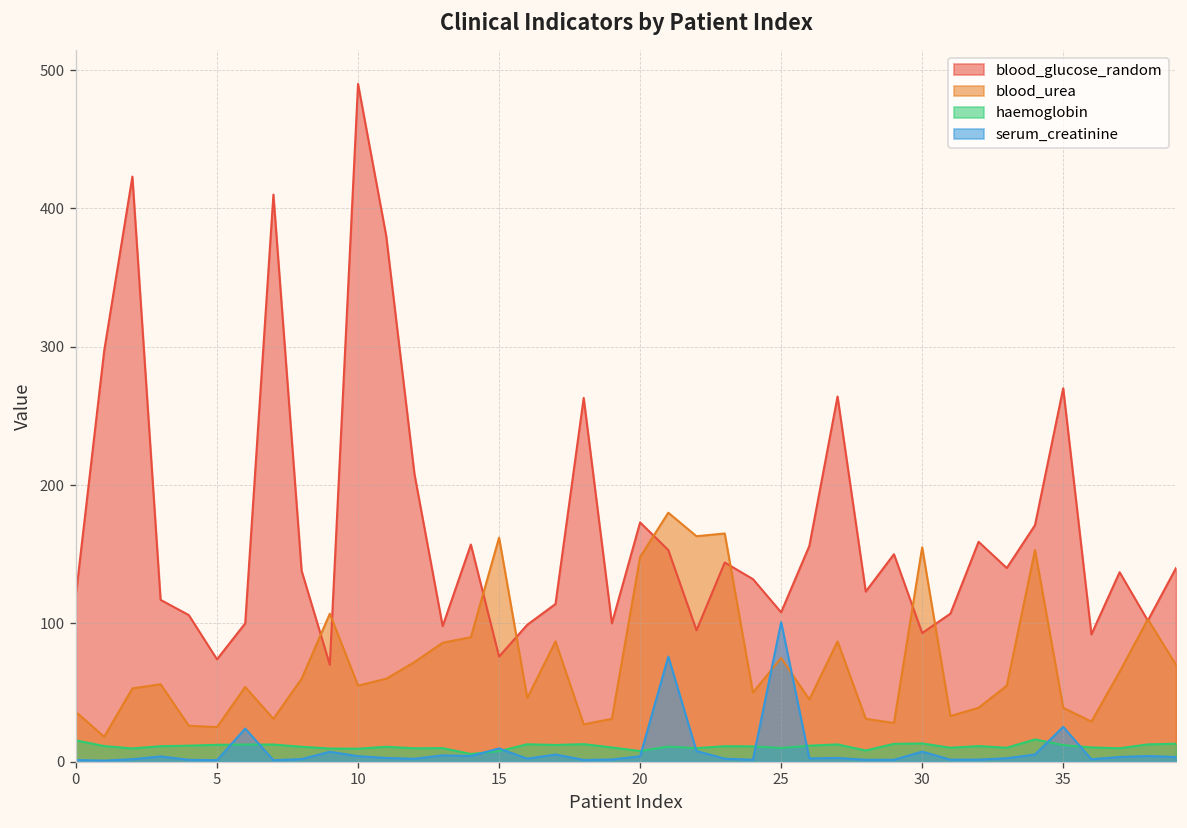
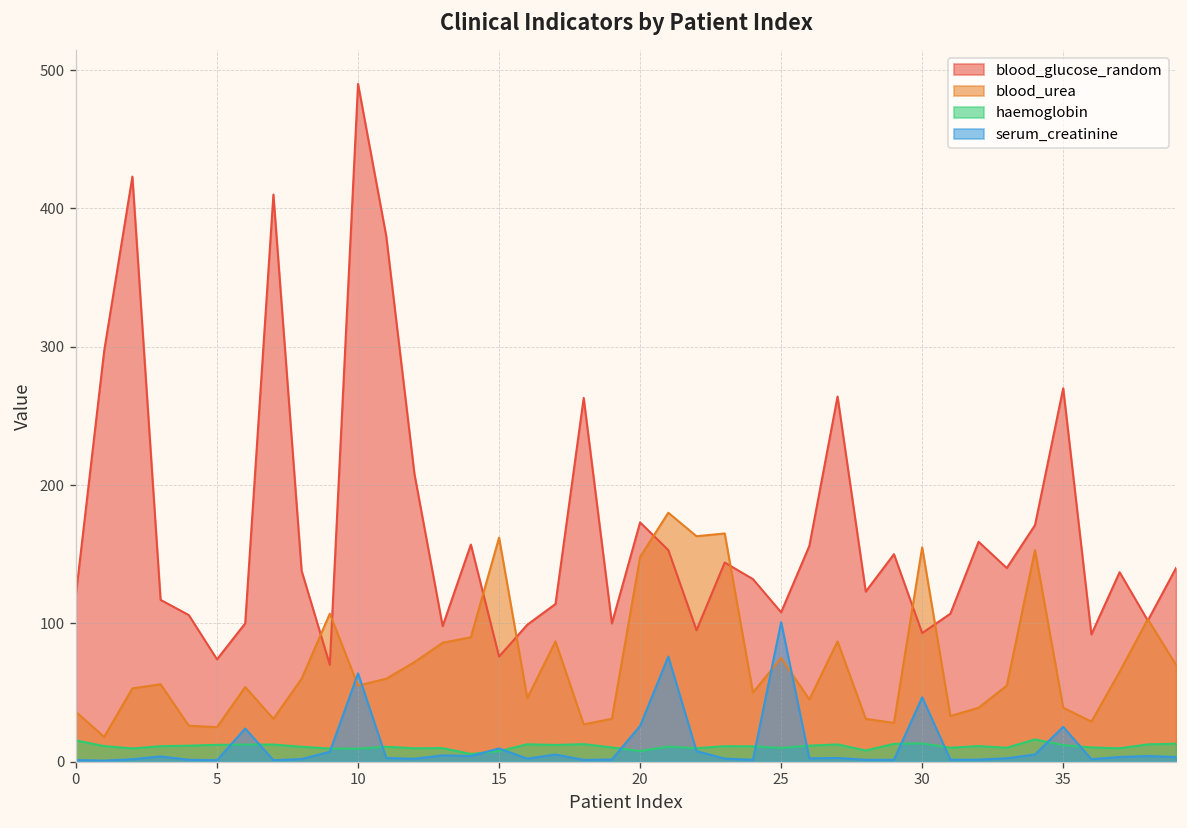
  {
    "haemoglobin": {
      "0": 15,
      "5": 12,
      "10": 9,
      "20": 8,
      "25": 10,
      "30": 13,
      "35": 12
    },
    "serum_creatinine": {
      "0": 1,
      "5": 1,
-     "10": 4,
-     "20": 4,
+     "10": 64,
+     "20": 26,
      "25": 101,
-     "30": 7,
+     "30": 47,
      "35": 25
    }
  }
